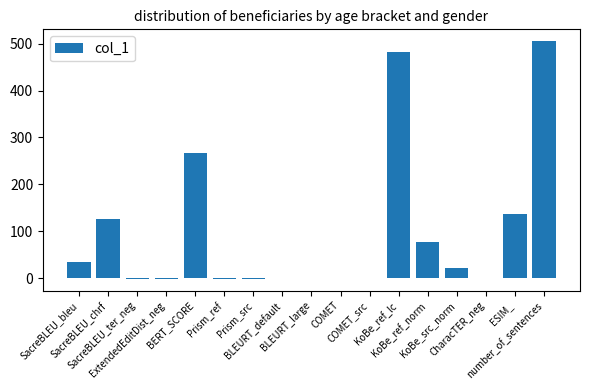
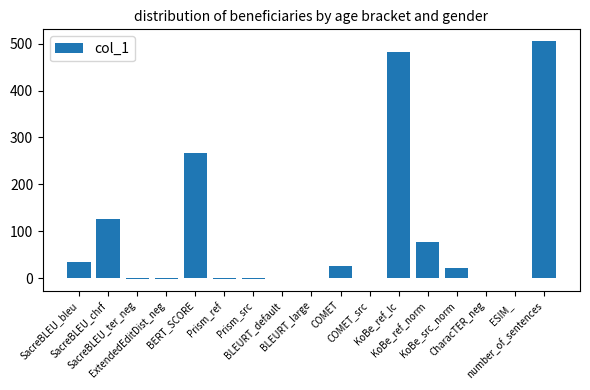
  {
    "SacreBLEU_bleu": 40,
    "SacreBLEU_chrf": 130,
    "BERT_SCORE": 270,
-   "COMET": 0,
+   "COMET": 30,
    "KoBe_ref_lc": 480,
    "KoBe_ref_norm": 80,
    "KoBe_src_norm": 20,
-   "ESIM_": 140,
+   "ESIM_": 0,
    "number_of_sentences": 510
  }
